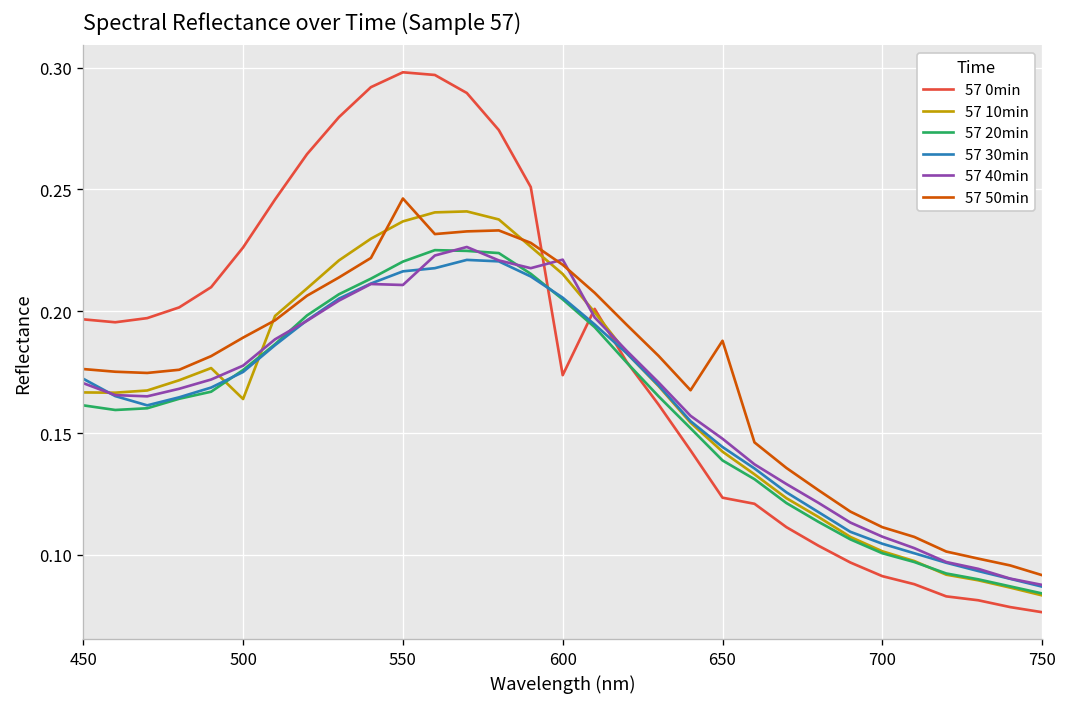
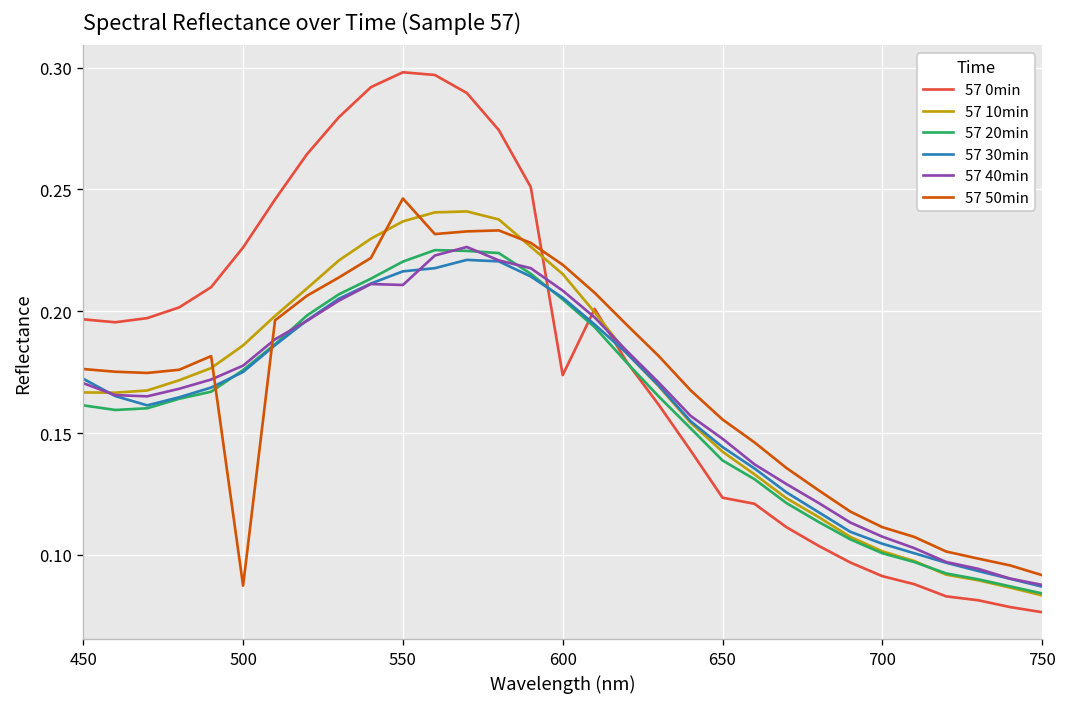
  {
    "57 0min": {
      "450": 0.197,
      "500": 0.226,
      "550": 0.298,
      "600": 0.174,
      "650": 0.124,
      "700": 0.091,
      "750": 0.077
    },
    "57 10min": {
      "450": 0.167,
-     "500": 0.164,
+     "500": 0.186,
      "550": 0.237,
      "600": 0.215,
      "650": 0.142
    },
    "57 20min": {
      "450": 0.161,
      "550": 0.220,
      "650": 0.139
    },
    "57 30min": {
      "450": 0.172,
      "550": 0.216,
      "650": 0.144,
      "700": 0.105
    },
    "57 40min": {
      "450": 0.171,
      "500": 0.178,
      "550": 0.211,
-     "600": 0.221,
+     "600": 0.209,
      "650": 0.148,
      "700": 0.108
    },
    "57 50min": {
      "450": 0.176,
-     "500": 0.189,
+     "500": 0.087,
      "550": 0.246,
      "600": 0.219,
-     "650": 0.188,
+     "650": 0.156,
      "700": 0.111,
      "750": 0.092
    }
  }
